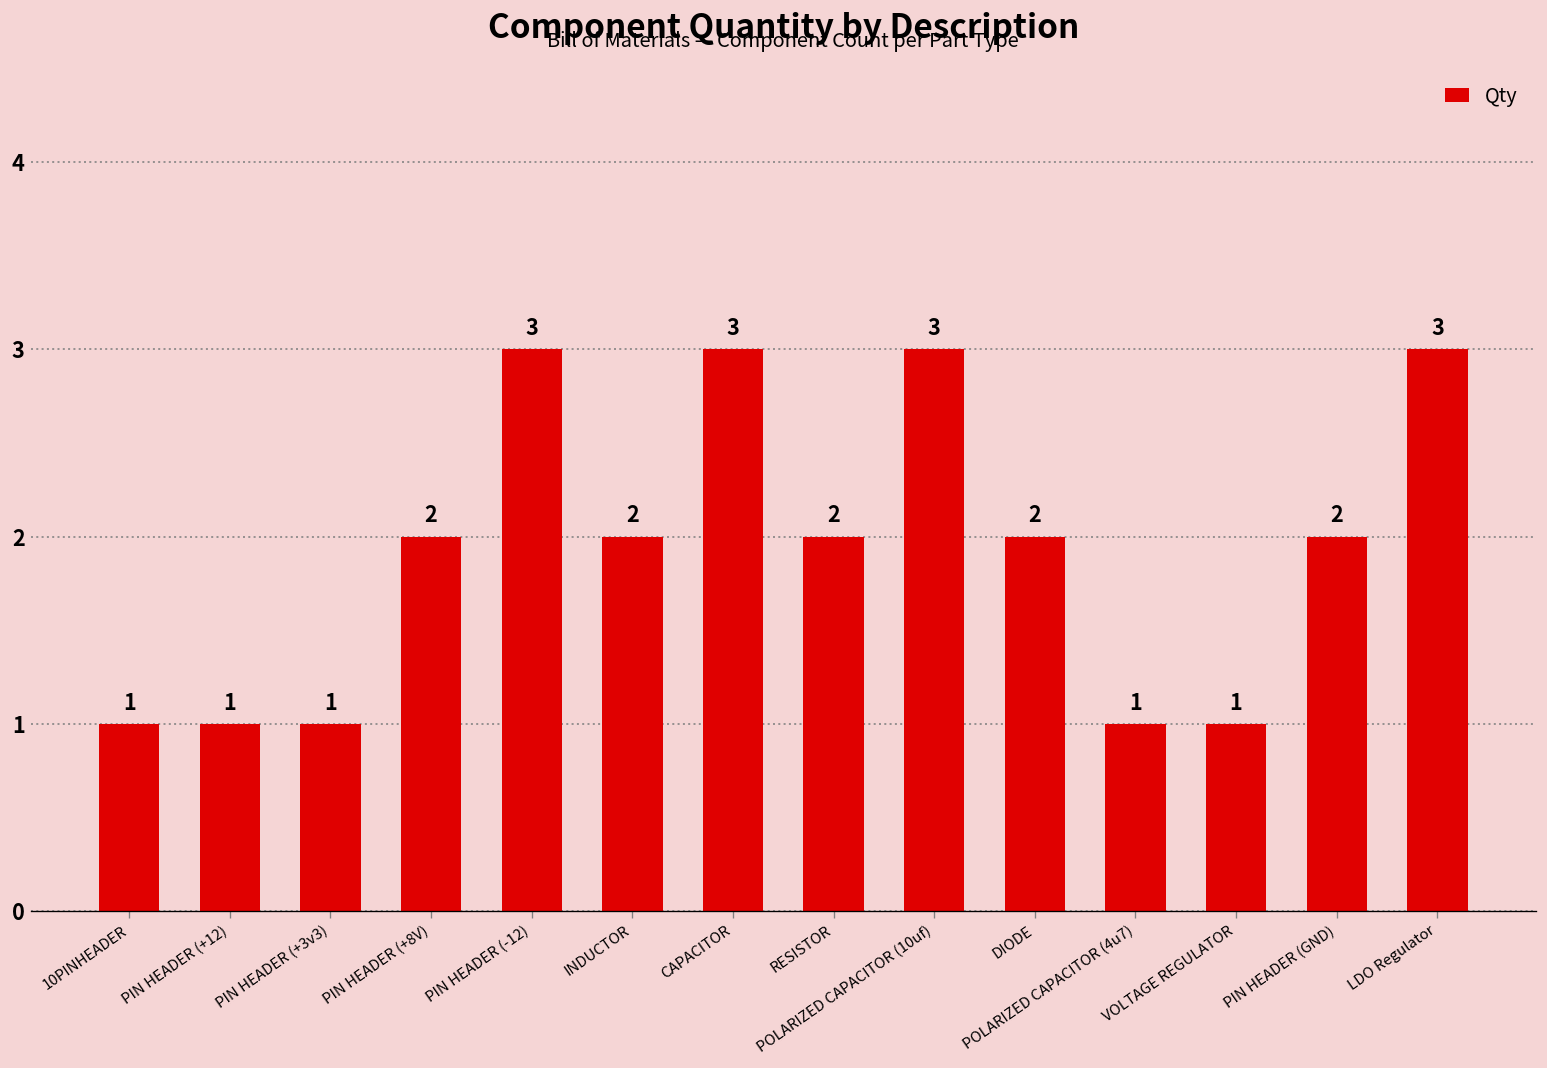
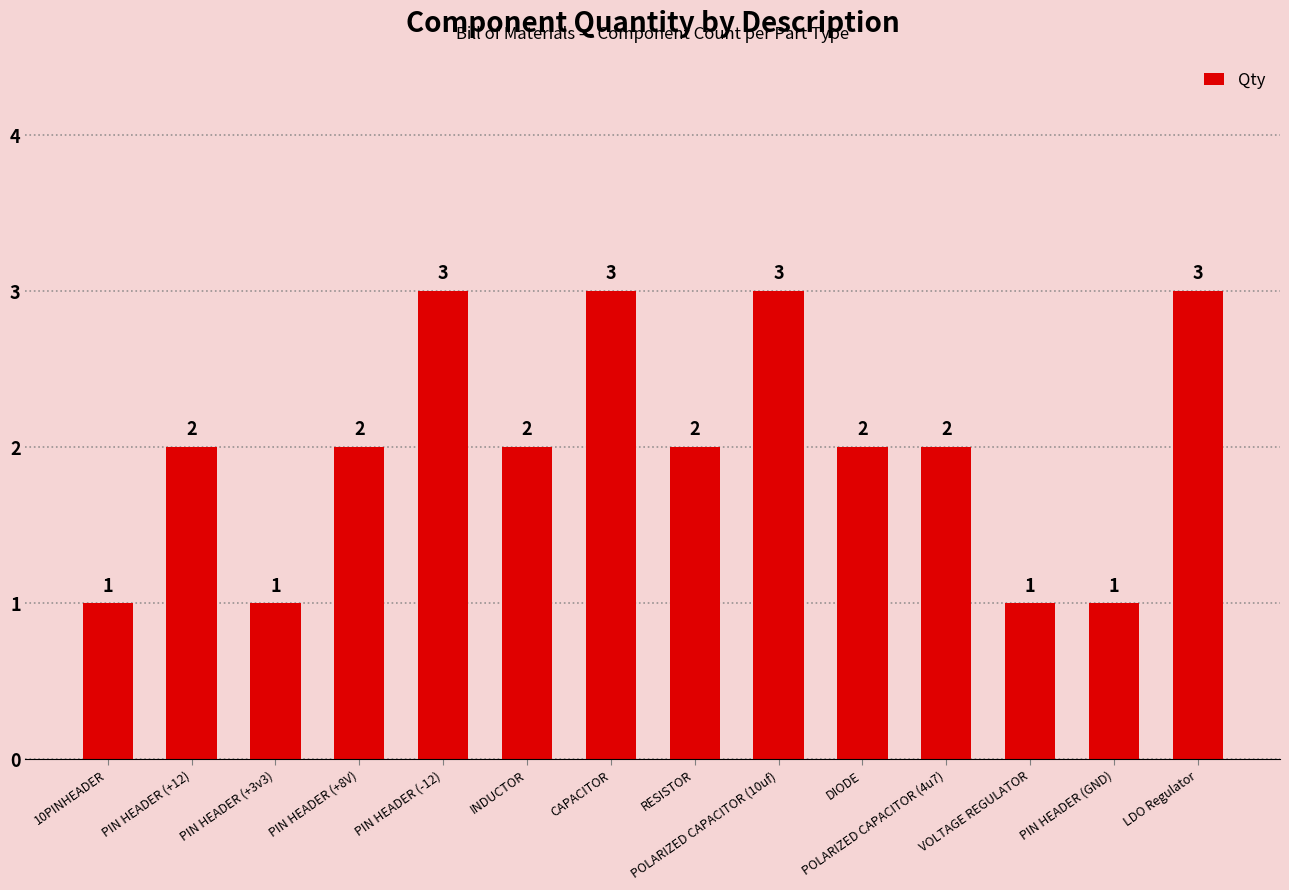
  {
    "10PINHEADER": 1,
-   "PIN HEADER (+12)": 1,
+   "PIN HEADER (+12)": 2,
    "PIN HEADER (+3v3)": 1,
    "PIN HEADER (+8V)": 2,
    "PIN HEADER (-12)": 3,
    "INDUCTOR": 2,
    "CAPACITOR": 3,
    "RESISTOR": 2,
    "POLARIZED CAPACITOR (10uf)": 3,
    "DIODE": 2,
-   "POLARIZED CAPACITOR (4u7)": 1,
+   "POLARIZED CAPACITOR (4u7)": 2,
    "VOLTAGE REGULATOR": 1,
-   "PIN HEADER (GND)": 2,
+   "PIN HEADER (GND)": 1,
    "LDO Regulator": 3
  }
